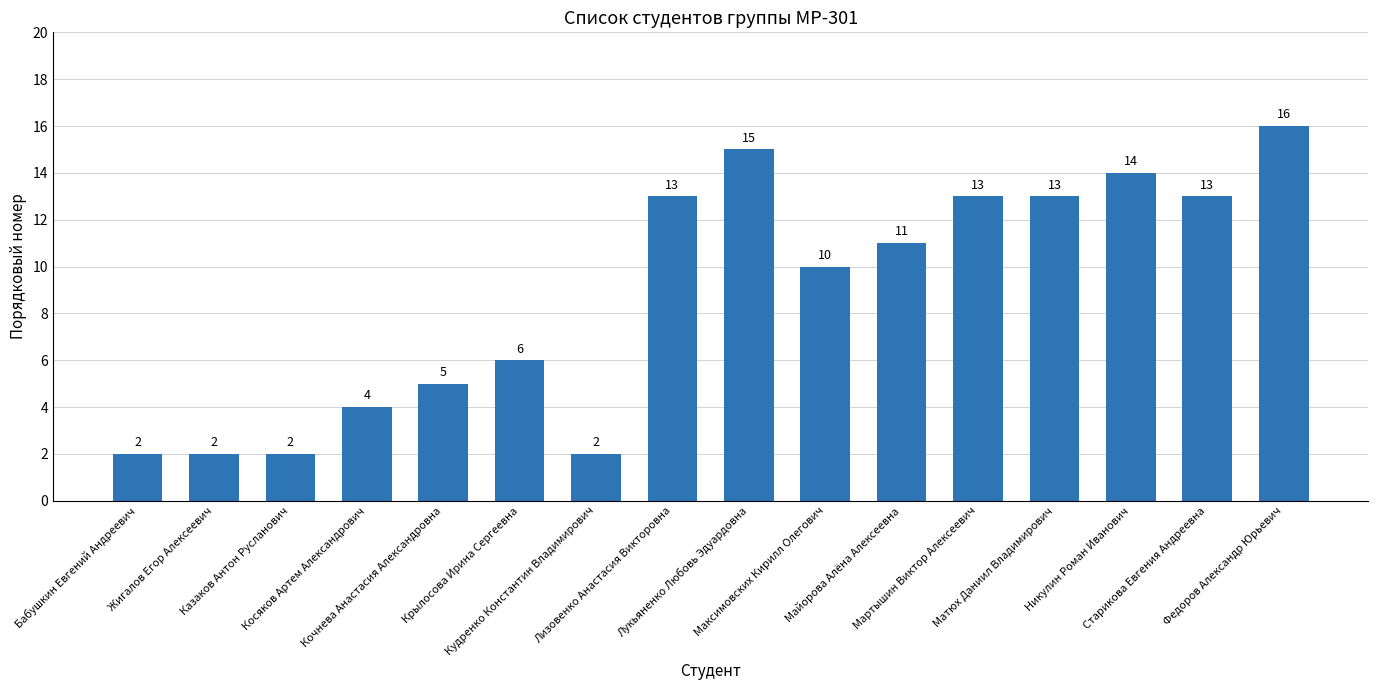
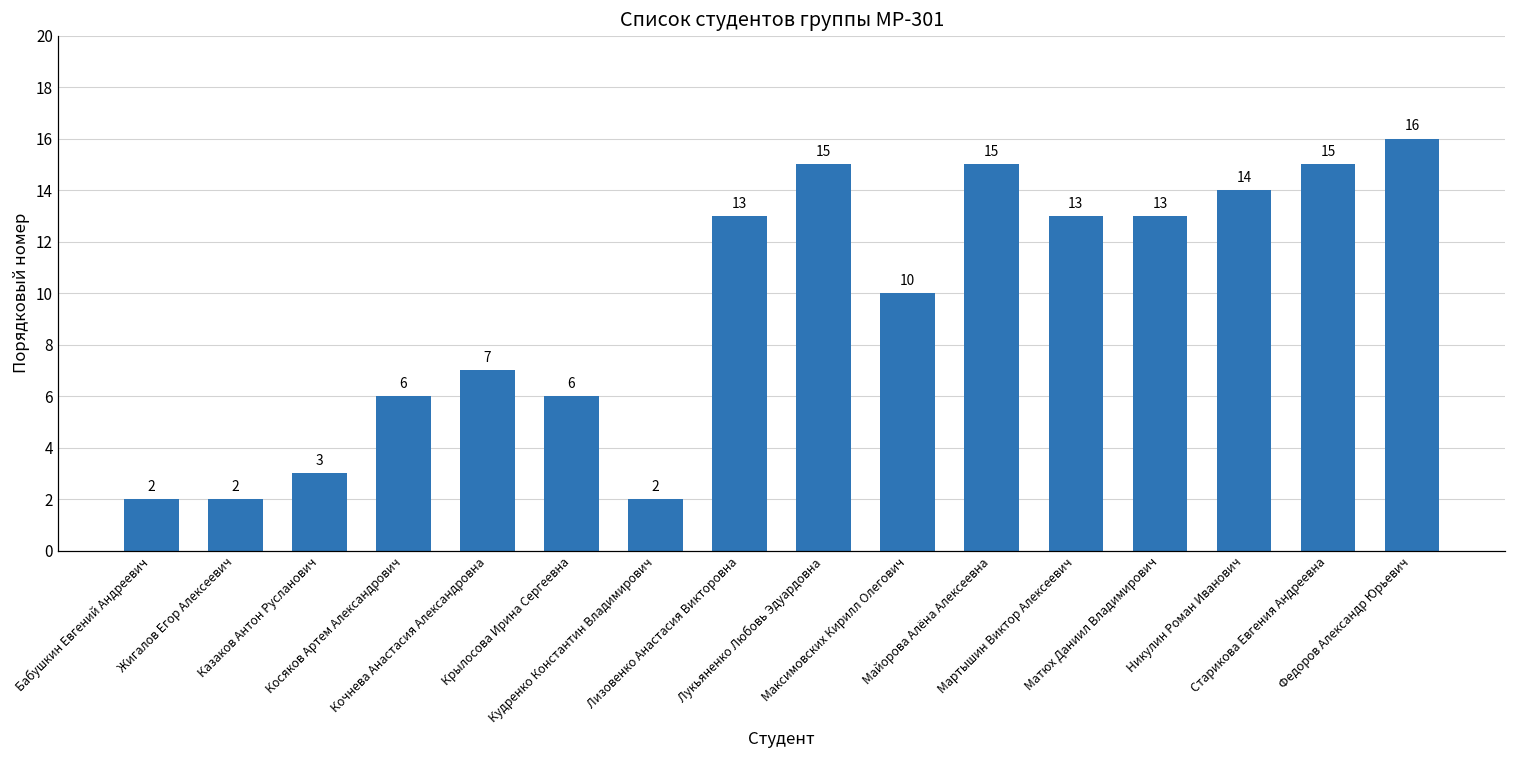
  {
    "Бабушкин Евгений Андреевич": 2,
    "Жигалов Егор Алексеевич": 2,
-   "Казаков Антон Русланович": 2,
-   "Косяков Артем Александрович": 4,
-   "Кочнева Анастасия Александровна": 5,
+   "Казаков Антон Русланович": 3,
+   "Косяков Артем Александрович": 6,
+   "Кочнева Анастасия Александровна": 7,
    "Крылосова Ирина Сергеевна": 6,
    "Кудренко Константин Владимирович": 2,
    "Лизовенко Анастасия Викторовна": 13,
    "Лукьяненко Любовь Эдуардовна": 15,
    "Максимовских Кирилл Олегович": 10,
-   "Майорова Алёна Алексеевна": 11,
+   "Майорова Алёна Алексеевна": 15,
    "Мартышин Виктор Алексеевич": 13,
    "Матюх Даниил Владимирович": 13,
    "Никулин Роман Иванович": 14,
-   "Старикова Евгения Андреевна": 13,
+   "Старикова Евгения Андреевна": 15,
    "Федоров Александр Юрьевич": 16
  }
